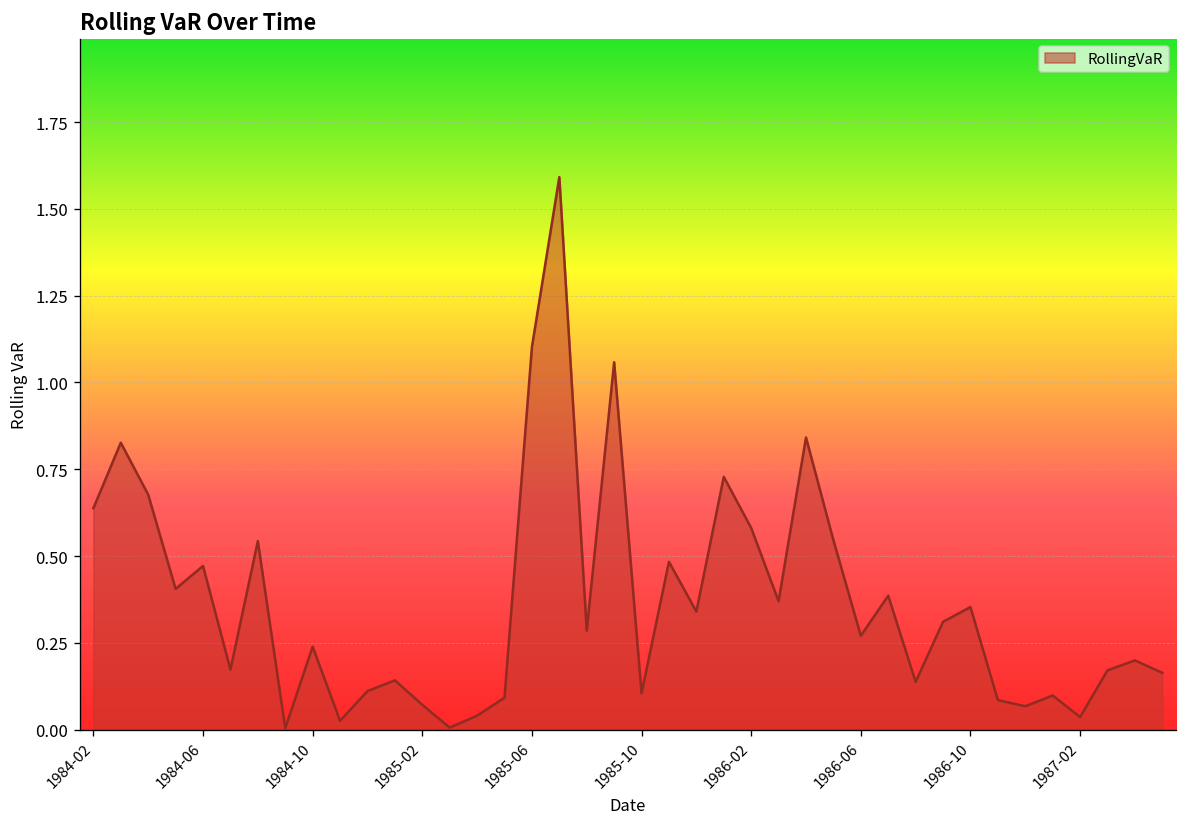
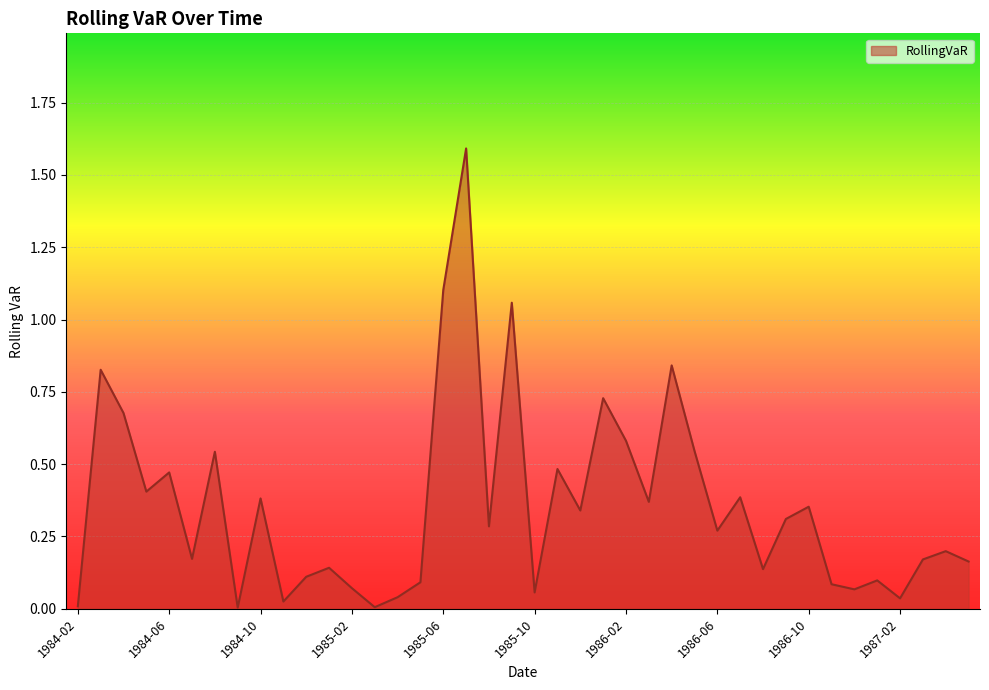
  {
-   "1984-02": 0.64,
+   "1984-02": 0.01,
    "1984-06": 0.47,
-   "1984-10": 0.24,
+   "1984-10": 0.38,
    "1985-02": 0.07,
    "1985-06": 1.10,
-   "1985-10": 0.10,
+   "1985-10": 0.06,
    "1986-02": 0.58,
    "1986-06": 0.27,
    "1986-10": 0.35,
    "1987-02": 0.04
  }
